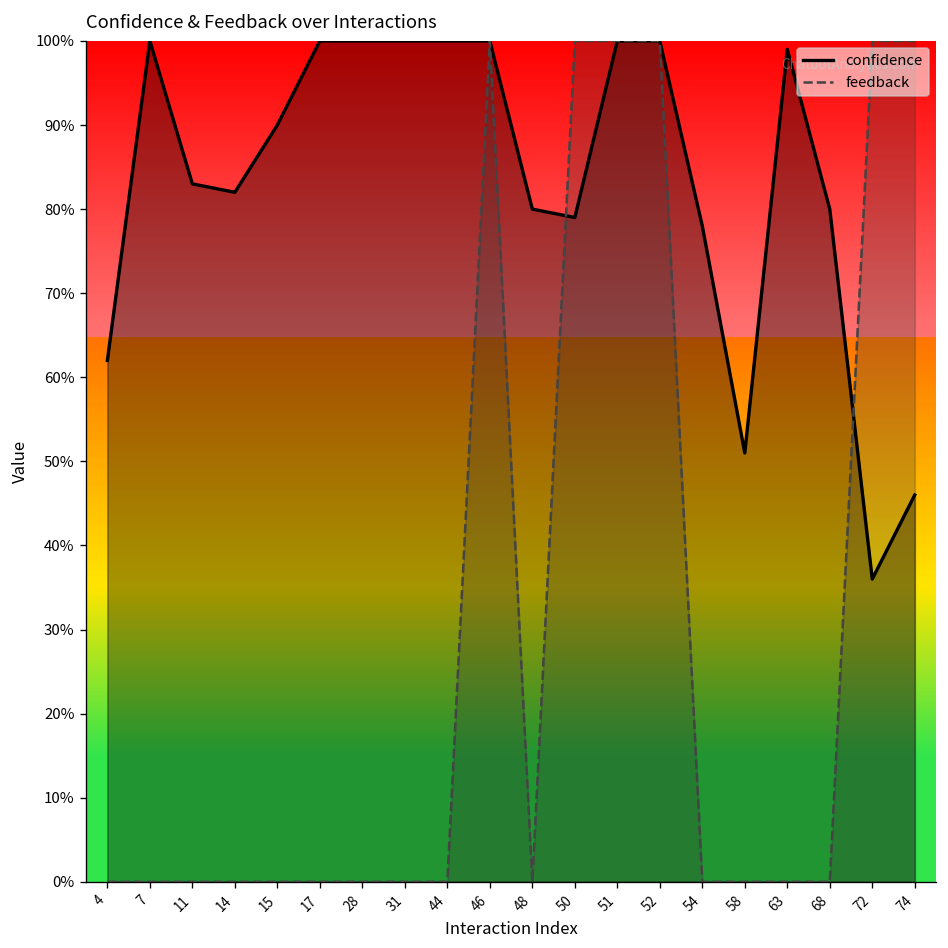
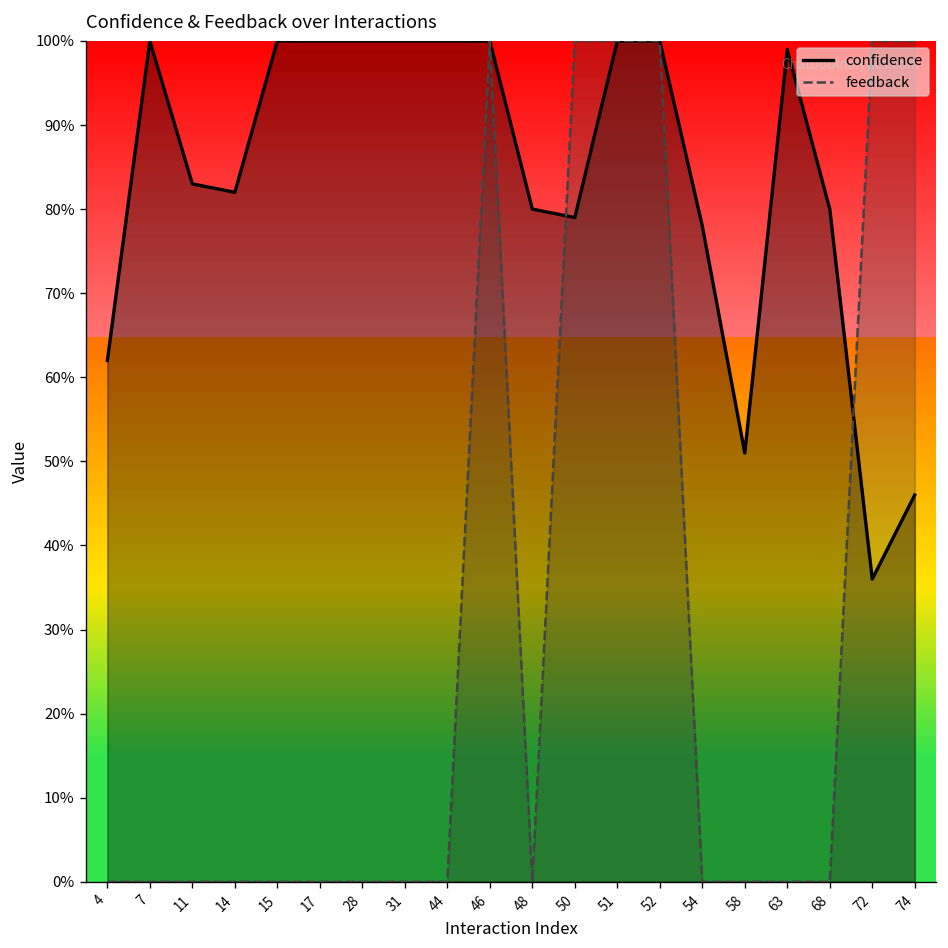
  {
    "confidence": {
      "4": "62%",
      "7": "100%",
      "11": "83%",
      "14": "82%",
-     "15": "90%",
+     "15": "100%",
      "17": "100%",
      "28": "100%",
      "31": "100%",
      "44": "100%",
      "48": "80%",
      "50": "79%",
      "54": "78%",
      "58": "51%",
      "63": "99%",
      "68": "80%",
      "72": "36%",
      "74": "46%"
    },
    "feedback": {
      "4": "0%",
      "7": "0%",
      "11": "0%",
      "14": "0%",
      "15": "0%",
      "17": "0%",
      "28": "0%",
      "31": "0%",
      "44": "0%",
      "48": "0%",
      "50": "100%",
      "54": "0%",
      "58": "0%",
      "63": "0%",
      "68": "0%",
      "72": "100%",
      "74": "100%"
    }
  }
